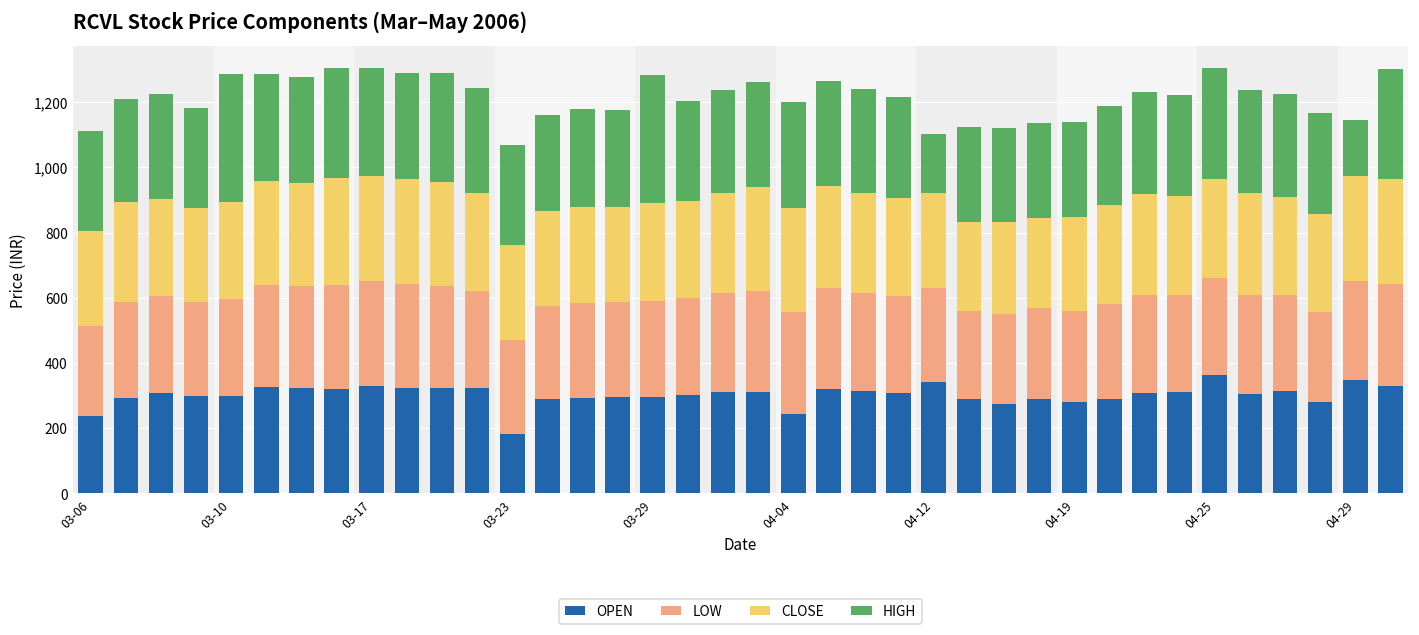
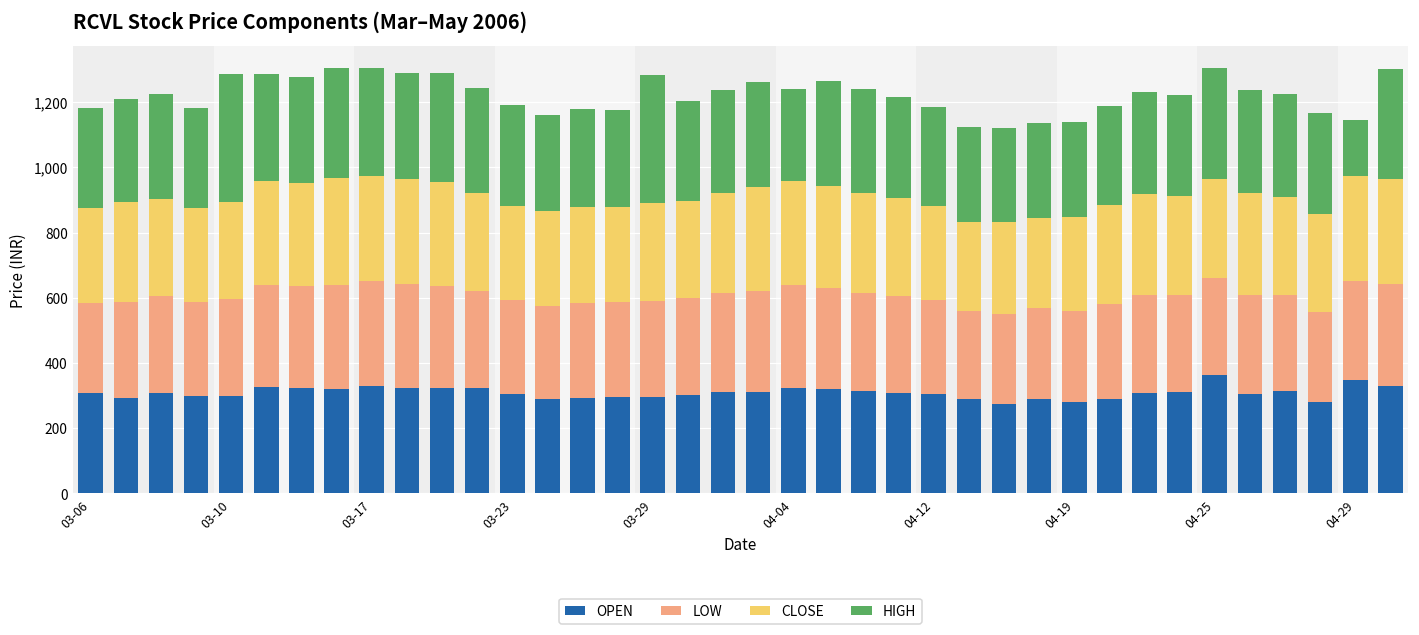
  {
    "OPEN": {
-     "03-06": 240,
+     "03-06": 310,
      "03-10": 300,
      "03-17": 330,
-     "03-23": 180,
+     "03-23": 300,
      "03-29": 300,
-     "04-04": 240,
-     "04-12": 340,
+     "04-04": 320,
+     "04-12": 300,
      "04-19": 280,
      "04-25": 360,
      "04-29": 350
    },
    "HIGH": {
      "03-06": 310,
      "03-10": 390,
      "03-17": 330,
      "03-23": 310,
      "03-29": 390,
-     "04-04": 320,
-     "04-12": 180,
+     "04-04": 280,
+     "04-12": 300,
      "04-19": 290,
      "04-25": 340,
      "04-29": 170
    }
  }
